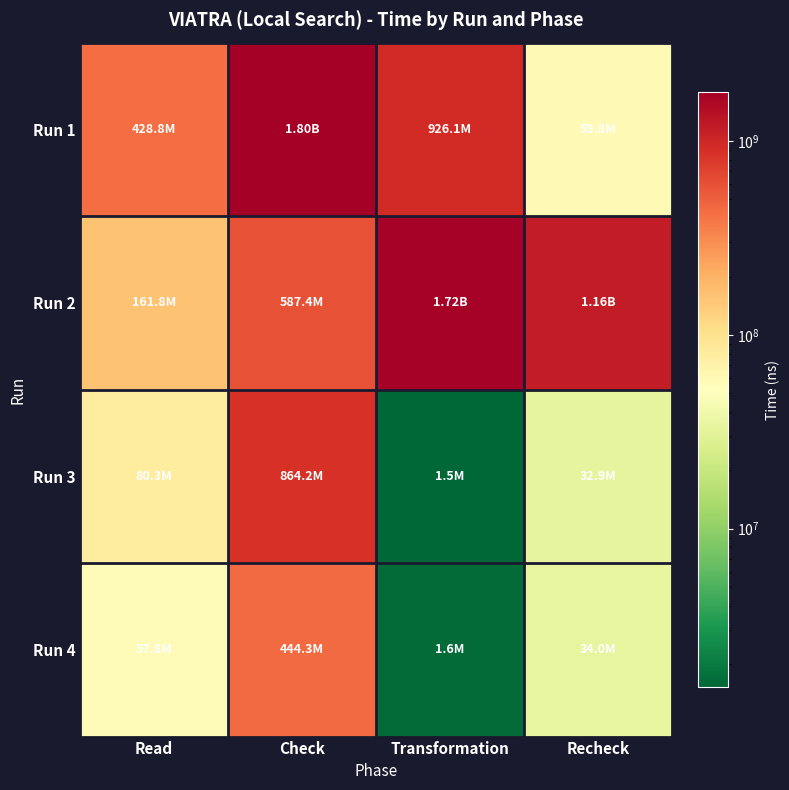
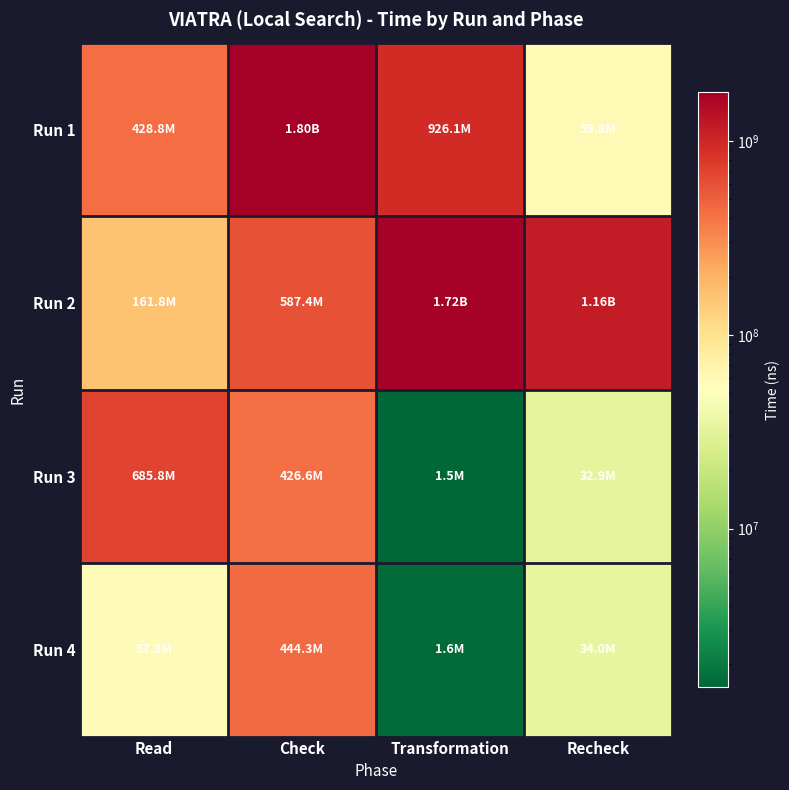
  {
    "Run 1": {
      "Read": "428.8M",
      "Check": "1.80B",
      "Transformation": "926.1M",
      "Recheck": "59.8M"
    },
    "Run 2": {
      "Read": "161.8M",
      "Check": "587.4M",
      "Transformation": "1.72B",
      "Recheck": "1.16B"
    },
    "Run 3": {
-     "Read": "80.3M",
-     "Check": "864.2M",
+     "Read": "685.8M",
+     "Check": "426.6M",
      "Transformation": "1.5M",
      "Recheck": "32.9M"
    },
    "Run 4": {
      "Read": "57.8M",
      "Check": "444.3M",
      "Transformation": "1.6M",
      "Recheck": "34.0M"
    }
  }
